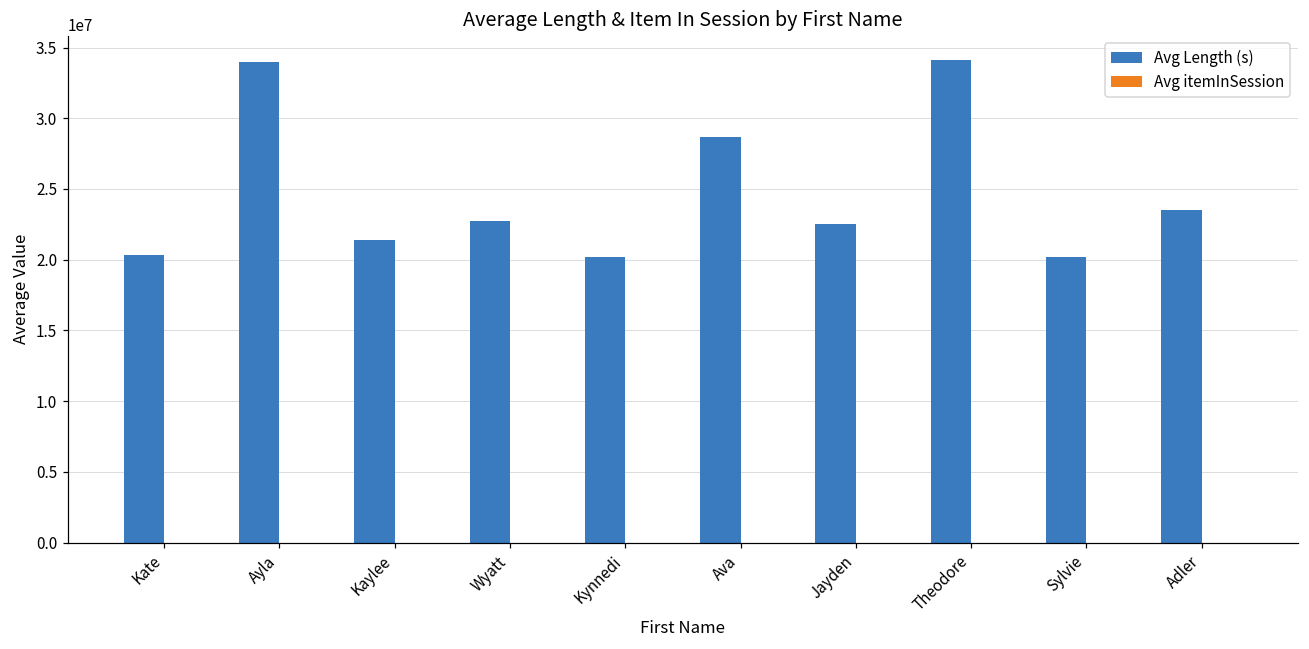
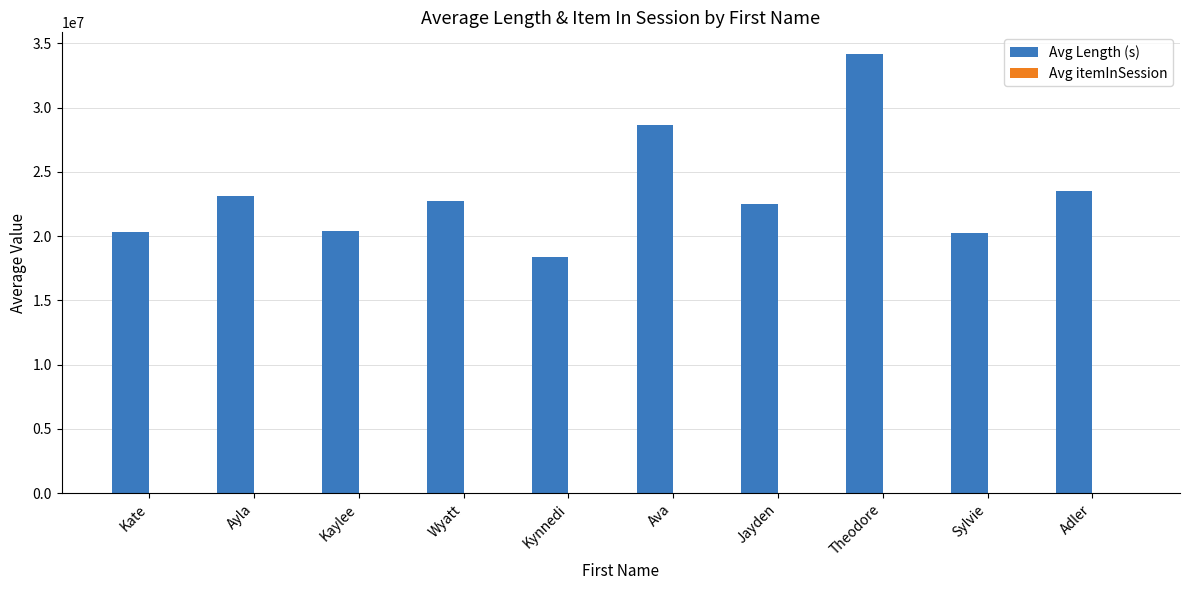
  {
    "Avg Length (s)": {
      "Kate": 20300000,
-     "Ayla": 34000000,
-     "Kaylee": 21400000,
+     "Ayla": 23200000,
+     "Kaylee": 20400000,
      "Wyatt": 22800000,
-     "Kynnedi": 20200000,
+     "Kynnedi": 18400000,
      "Ava": 28700000,
      "Jayden": 22500000,
      "Theodore": 34100000,
      "Sylvie": 20200000,
      "Adler": 23500000
    },
    "Avg itemInSession": {
      "Ayla": 0,
      "Jayden": 0
    }
  }
